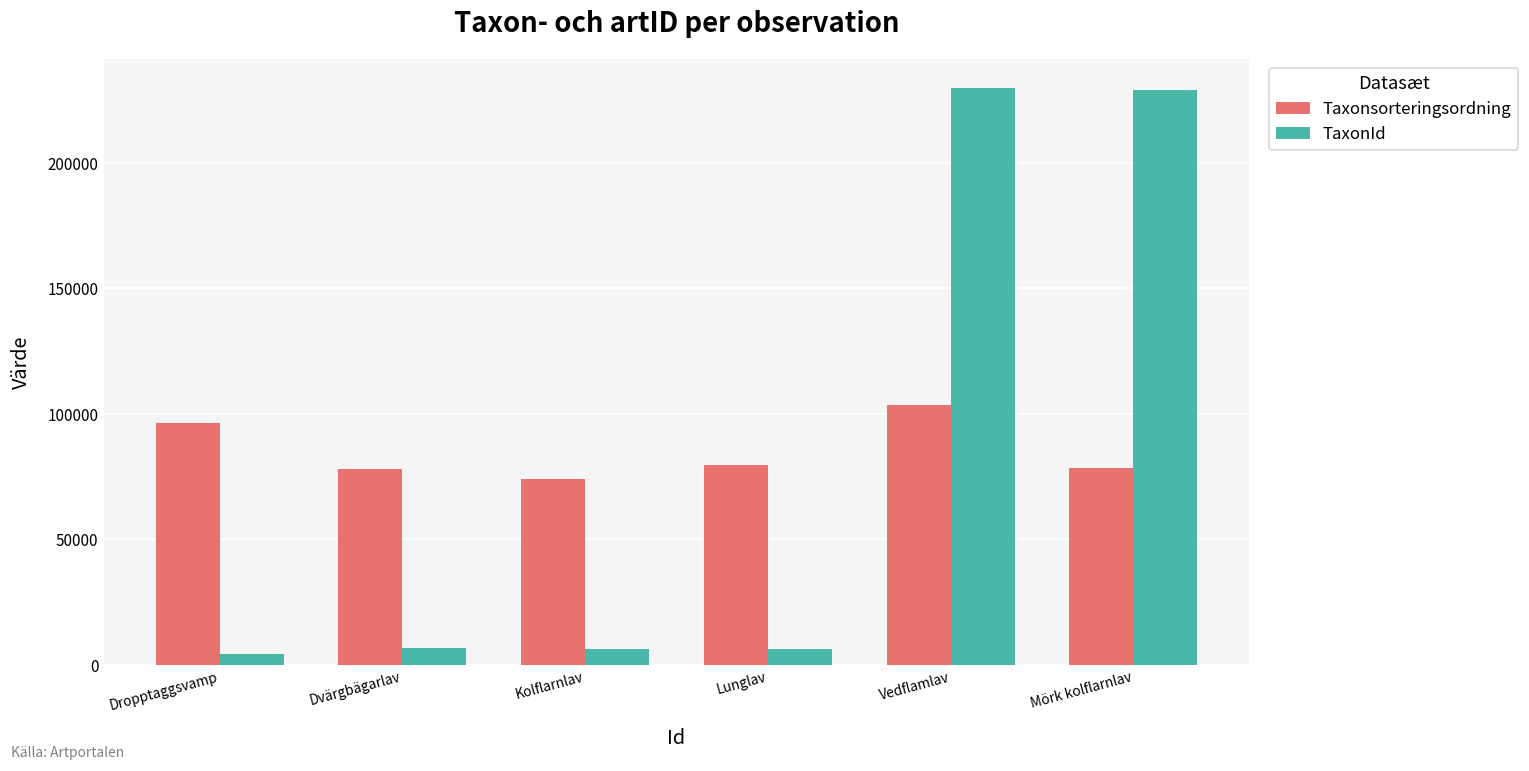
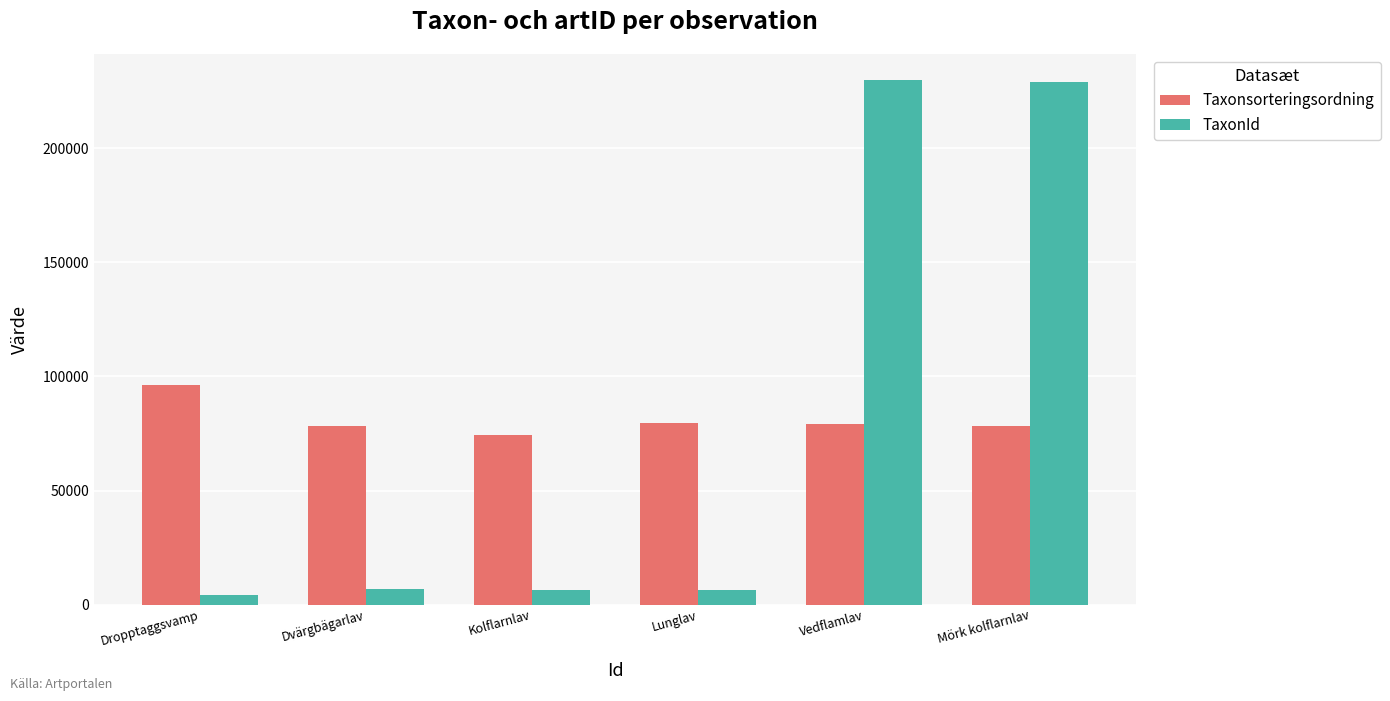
  {
    "Taxonsorteringsordning": {
      "Dropptaggsvamp": 96000,
      "Dvärgbägarlav": 78000,
      "Kolflarnlav": 74000,
      "Lunglav": 80000,
-     "Vedflamlav": 104000,
+     "Vedflamlav": 79000,
      "Mörk kolflarnlav": 78000
    },
    "TaxonId": {
      "Dropptaggsvamp": 4000,
      "Dvärgbägarlav": 7000,
      "Kolflarnlav": 6000,
      "Lunglav": 6000,
      "Vedflamlav": 230000,
      "Mörk kolflarnlav": 229000
    }
  }
